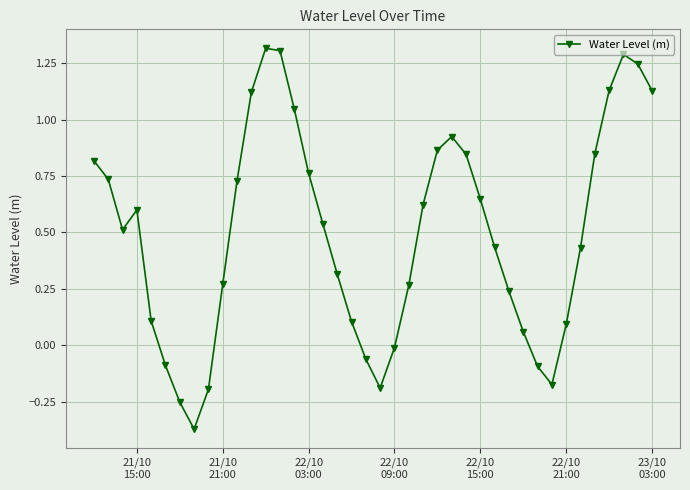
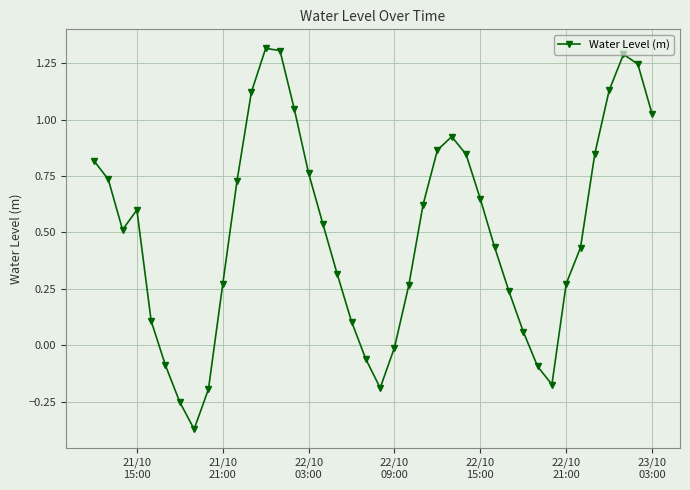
  {
    "21/10 15:00": 0.60,
    "21/10 21:00": 0.27,
    "22/10 03:00": 0.76,
    "22/10 09:00": -0.01,
    "22/10 15:00": 0.65,
-   "22/10 21:00": 0.09,
-   "23/10 03:00": 1.13
+   "22/10 21:00": 0.27,
+   "23/10 03:00": 1.02
  }
